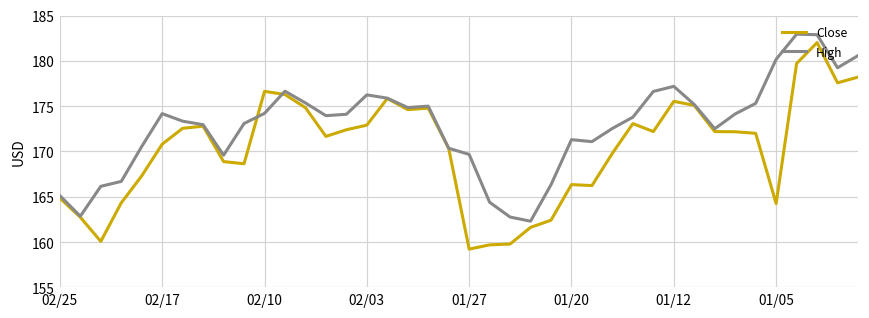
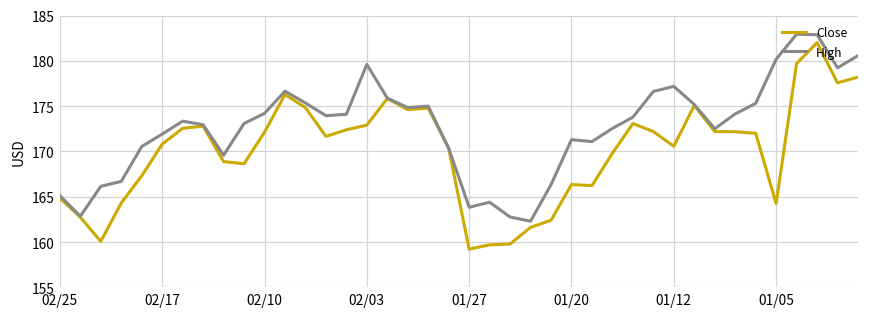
  {
    "Close": {
      "02/17": 171,
-     "02/10": 177,
+     "02/10": 172,
      "02/03": 173,
      "01/27": 159,
      "01/20": 166,
-     "01/12": 176,
+     "01/12": 171,
      "01/05": 164
    },
    "High": {
-     "02/17": 174,
+     "02/17": 172,
      "02/10": 174,
-     "02/03": 176,
-     "01/27": 170,
+     "02/03": 180,
+     "01/27": 164,
      "01/20": 171,
      "01/12": 177,
      "01/05": 180
    }
  }
